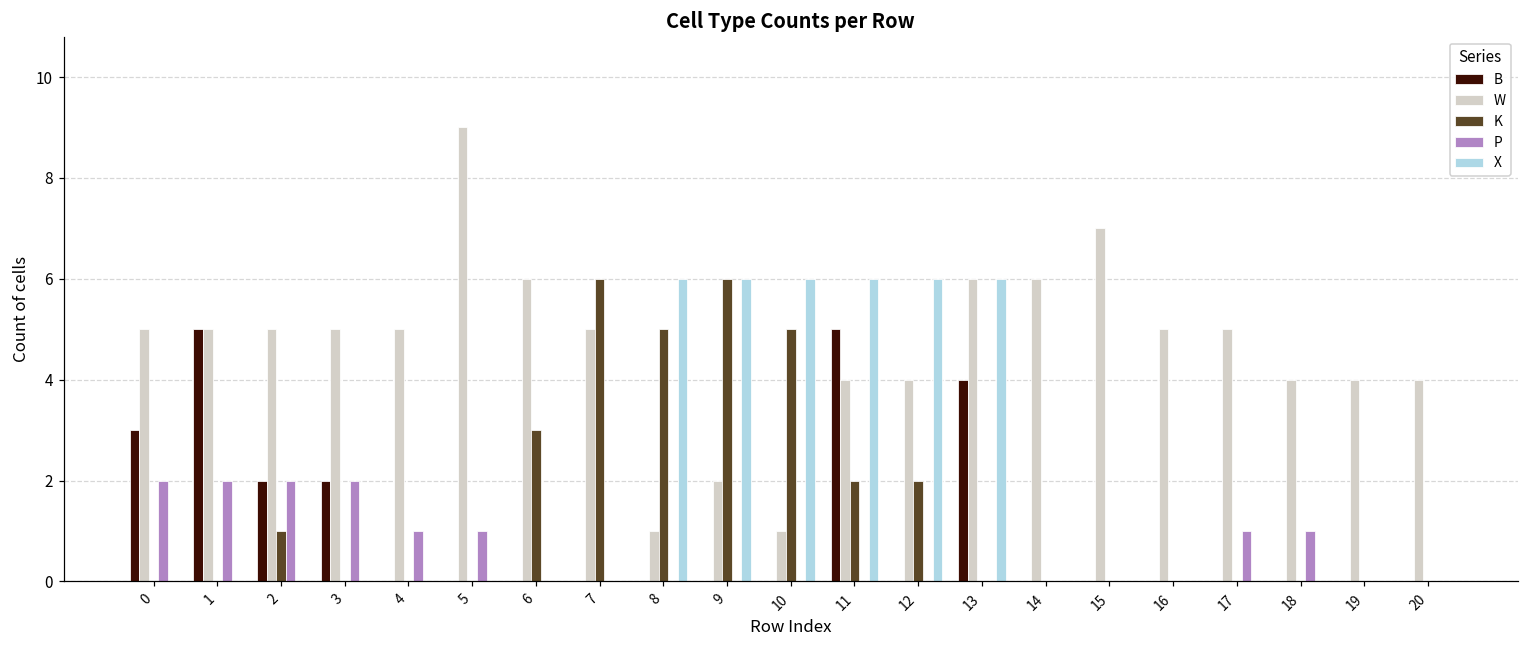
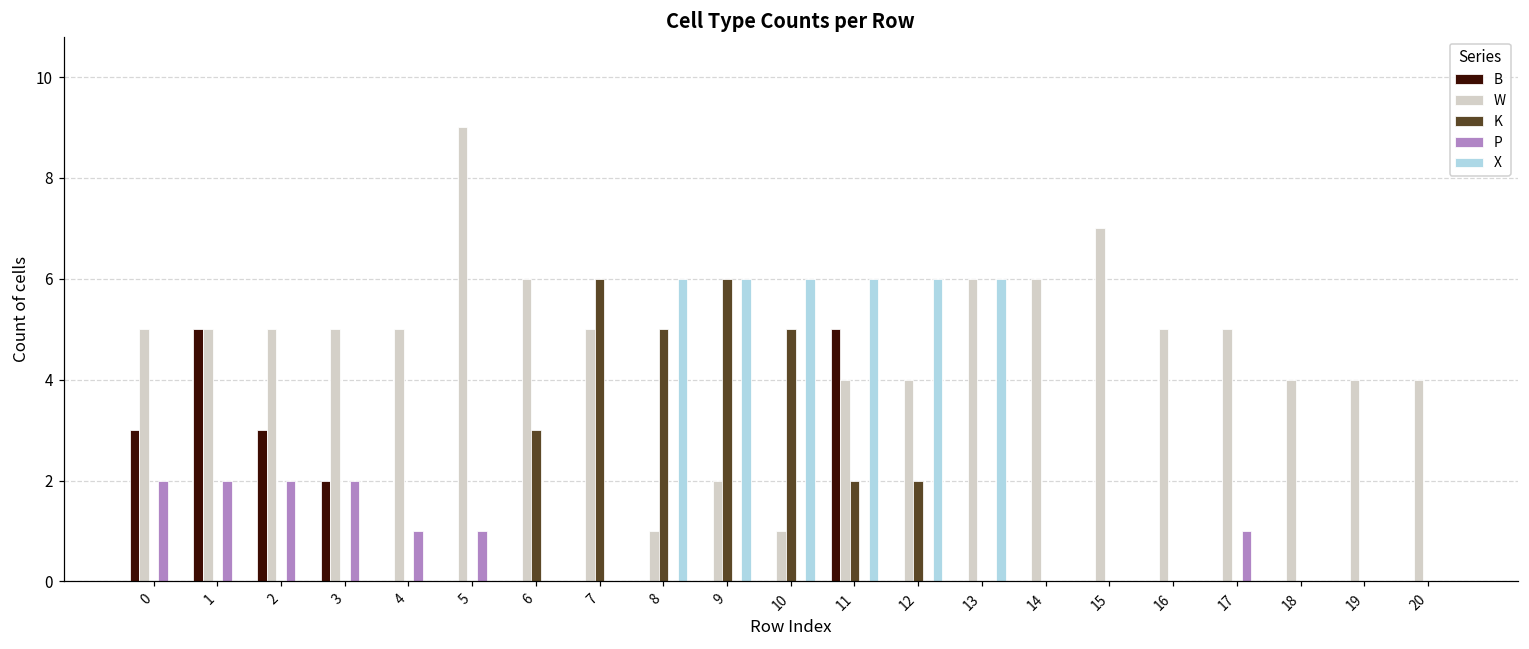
  {
    "B": {
      "0": 3,
      "1": 5,
-     "2": 2,
+     "2": 3,
      "3": 2,
      "4": 0,
      "5": 0,
      "6": 0,
      "7": 0,
      "8": 0,
      "9": 0,
      "10": 0,
      "11": 5,
      "12": 0,
-     "13": 4,
+     "13": 0,
      "14": 0,
      "15": 0,
      "16": 0,
      "17": 0,
      "18": 0,
      "19": 0,
      "20": 0
    },
    "K": {
      "0": 0,
      "1": 0,
-     "2": 1,
+     "2": 0,
      "3": 0,
      "4": 0,
      "5": 0,
      "6": 3,
      "7": 6,
      "8": 5,
      "9": 6,
      "10": 5,
      "11": 2,
      "12": 2,
      "13": 0,
      "14": 0,
      "15": 0,
      "16": 0,
      "17": 0,
      "18": 0,
      "19": 0,
      "20": 0
    },
    "P": {
      "0": 2,
      "1": 2,
      "2": 2,
      "3": 2,
      "4": 1,
      "5": 1,
      "6": 0,
      "7": 0,
      "8": 0,
      "9": 0,
      "10": 0,
      "11": 0,
      "12": 0,
      "13": 0,
      "14": 0,
      "15": 0,
      "16": 0,
      "17": 1,
-     "18": 1,
+     "18": 0,
      "19": 0,
      "20": 0
    }
  }
